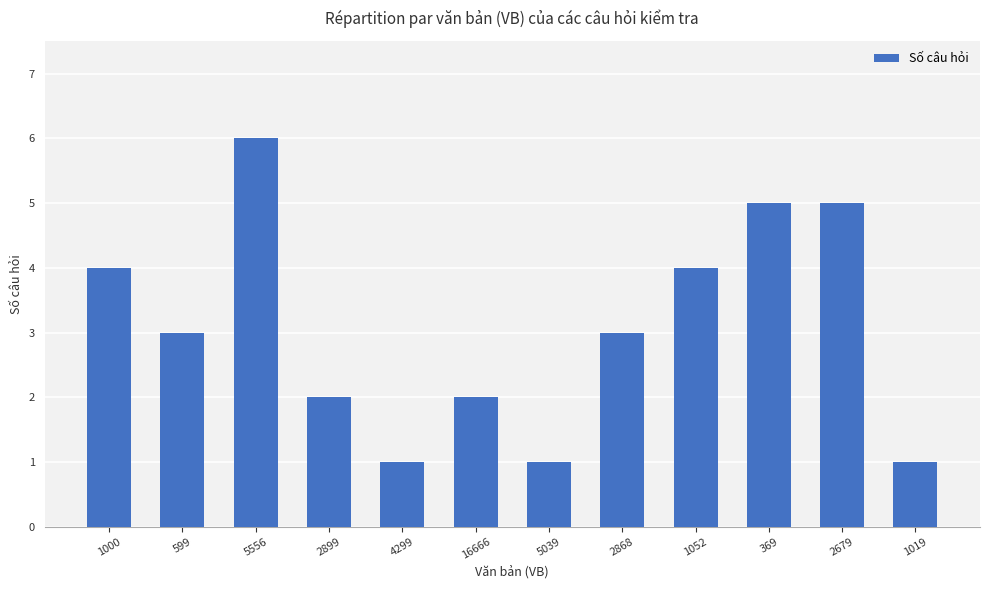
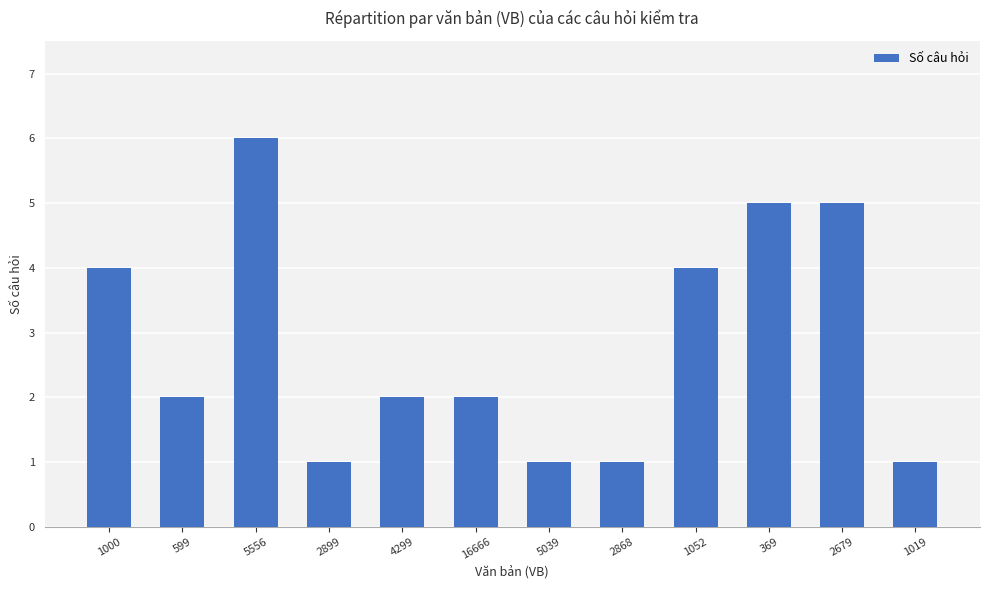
  {
    "1000": 4,
-   "599": 3,
+   "599": 2,
    "5556": 6,
-   "2899": 2,
-   "4299": 1,
+   "2899": 1,
+   "4299": 2,
    "16666": 2,
    "5039": 1,
-   "2868": 3,
+   "2868": 1,
    "1052": 4,
    "369": 5,
    "2679": 5,
    "1019": 1
  }
